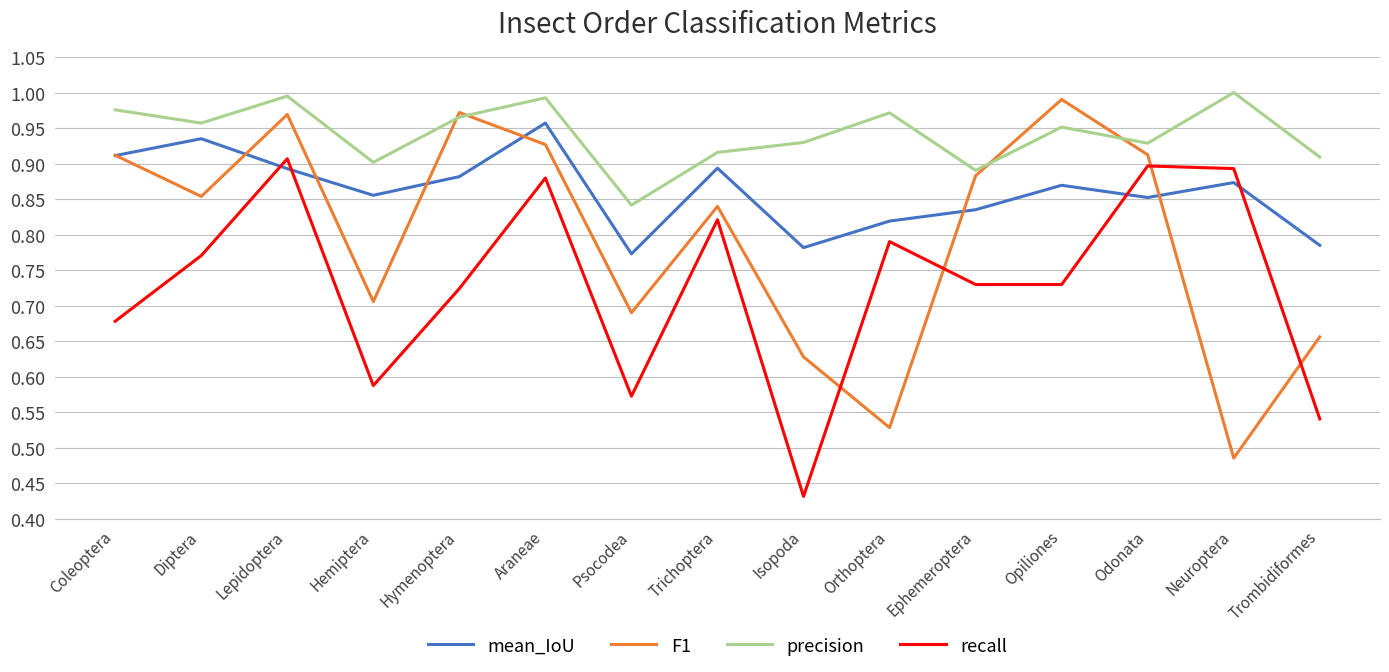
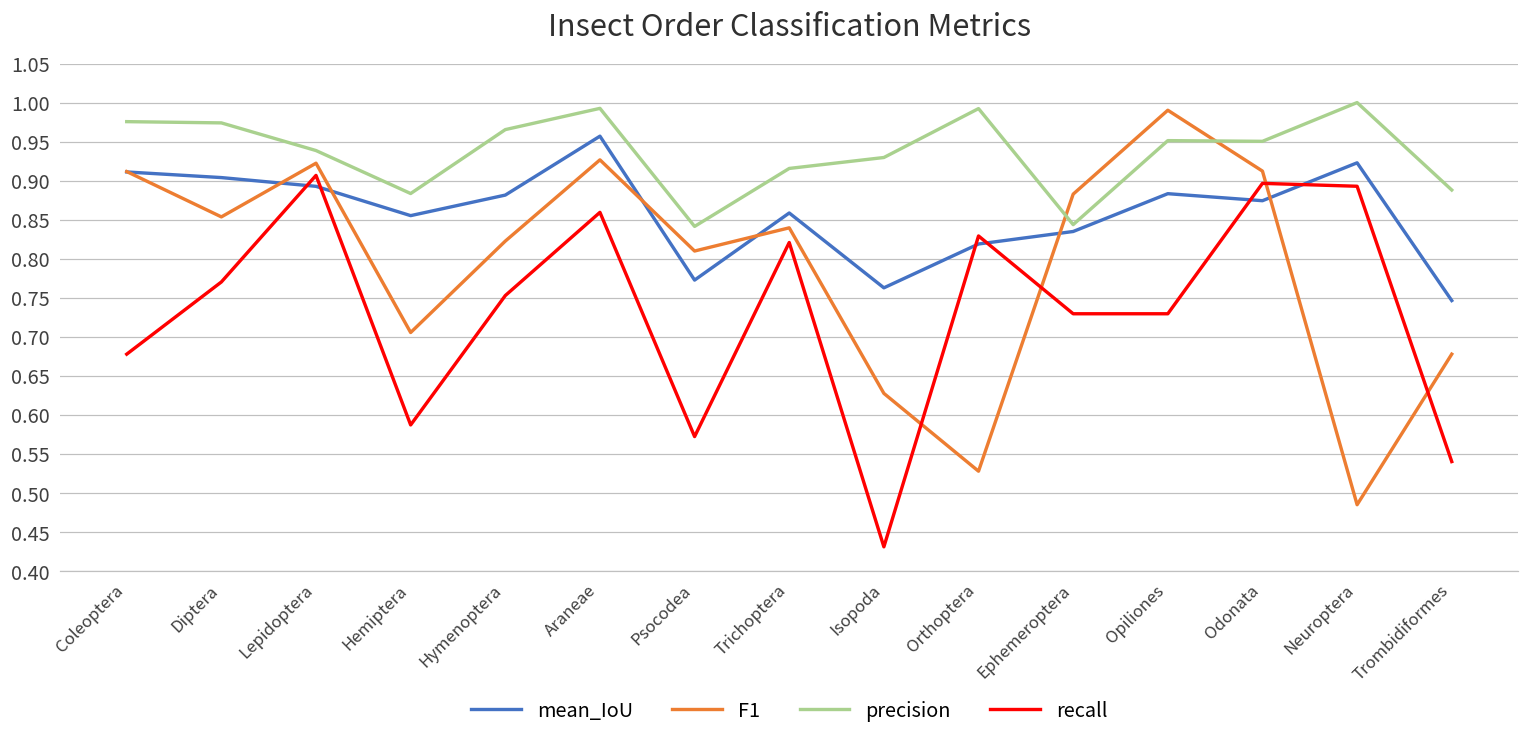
  {
    "mean_IoU": {
-     "Diptera": 0.94,
+     "Diptera": 0.90,
      "Lepidoptera": 0.89,
      "Hemiptera": 0.86,
      "Hymenoptera": 0.88,
      "Araneae": 0.96,
      "Psocodea": 0.77,
-     "Trichoptera": 0.89,
-     "Isopoda": 0.78,
+     "Trichoptera": 0.86,
+     "Isopoda": 0.76,
      "Orthoptera": 0.82,
      "Ephemeroptera": 0.84,
-     "Opiliones": 0.87,
-     "Odonata": 0.85,
-     "Neuroptera": 0.87,
-     "Trombidiformes": 0.78
+     "Opiliones": 0.88,
+     "Odonata": 0.87,
+     "Neuroptera": 0.92,
+     "Trombidiformes": 0.75
    },
    "F1": {
      "Diptera": 0.85,
-     "Lepidoptera": 0.97,
+     "Lepidoptera": 0.92,
      "Hemiptera": 0.71,
-     "Hymenoptera": 0.97,
+     "Hymenoptera": 0.82,
      "Araneae": 0.93,
-     "Psocodea": 0.69,
+     "Psocodea": 0.81,
      "Trichoptera": 0.84,
      "Isopoda": 0.63,
      "Orthoptera": 0.53,
      "Ephemeroptera": 0.88,
      "Opiliones": 0.99,
      "Odonata": 0.91,
      "Neuroptera": 0.49,
-     "Trombidiformes": 0.66
+     "Trombidiformes": 0.68
    },
    "precision": {
      "Coleoptera": 0.98,
-     "Diptera": 0.96,
-     "Lepidoptera": 0.99,
-     "Hemiptera": 0.90,
+     "Diptera": 0.97,
+     "Lepidoptera": 0.94,
+     "Hemiptera": 0.88,
      "Hymenoptera": 0.97,
      "Araneae": 0.99,
      "Psocodea": 0.84,
      "Trichoptera": 0.92,
      "Isopoda": 0.93,
-     "Orthoptera": 0.97,
-     "Ephemeroptera": 0.89,
+     "Orthoptera": 0.99,
+     "Ephemeroptera": 0.84,
      "Opiliones": 0.95,
-     "Odonata": 0.93,
+     "Odonata": 0.95,
      "Neuroptera": 1.00,
-     "Trombidiformes": 0.91
+     "Trombidiformes": 0.89
    },
    "recall": {
      "Coleoptera": 0.68,
      "Diptera": 0.77,
      "Lepidoptera": 0.91,
      "Hemiptera": 0.59,
-     "Hymenoptera": 0.72,
-     "Araneae": 0.88,
+     "Hymenoptera": 0.75,
+     "Araneae": 0.86,
      "Psocodea": 0.57,
      "Trichoptera": 0.82,
      "Isopoda": 0.43,
-     "Orthoptera": 0.79,
+     "Orthoptera": 0.83,
      "Ephemeroptera": 0.73,
      "Opiliones": 0.73,
      "Odonata": 0.90,
      "Neuroptera": 0.89,
      "Trombidiformes": 0.54
    }
  }
